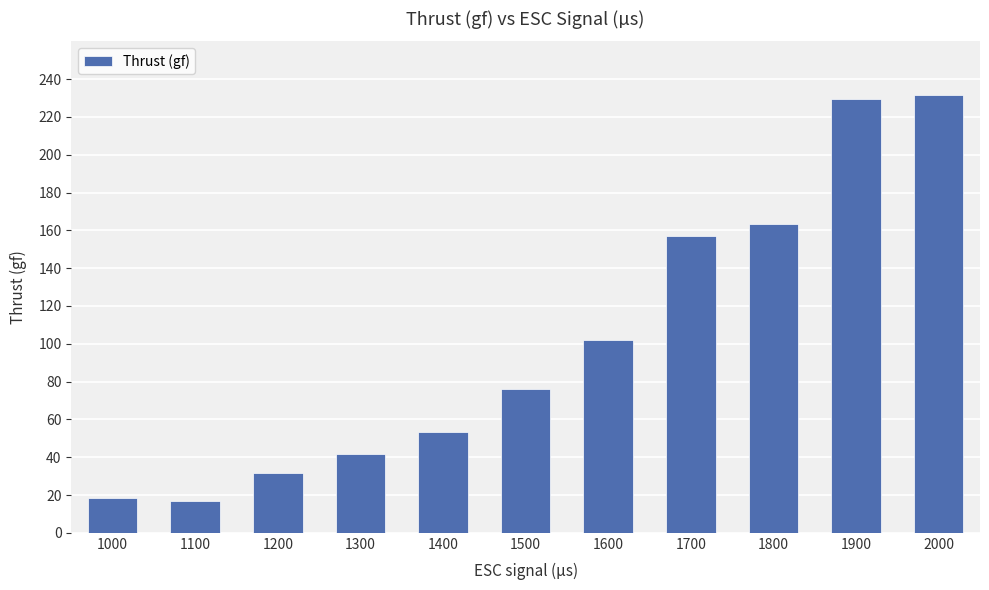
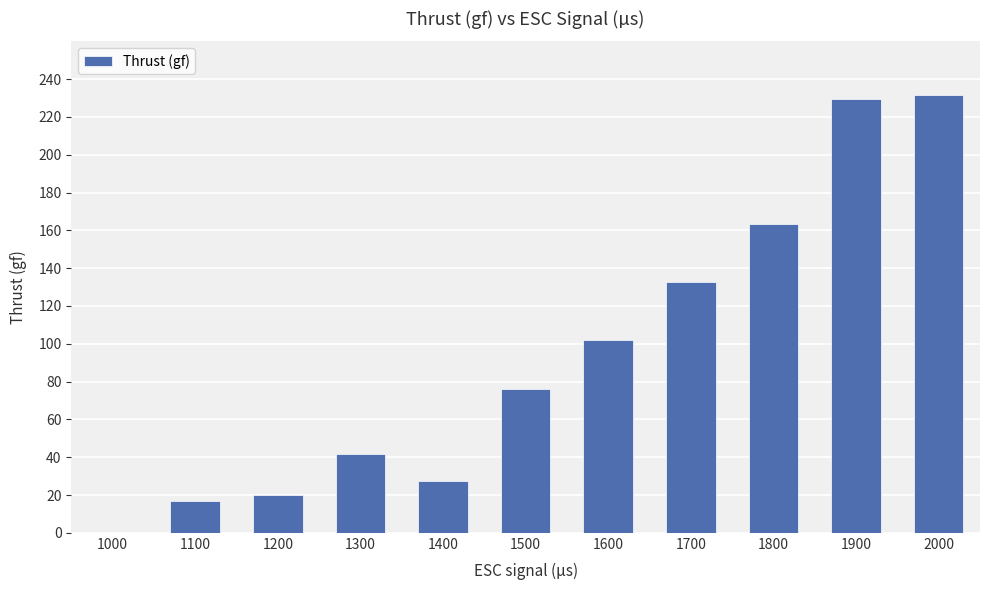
  {
-   "1000": 19,
+   "1000": 0,
    "1100": 17,
-   "1200": 32,
+   "1200": 20,
    "1300": 42,
-   "1400": 53,
+   "1400": 27,
    "1500": 76,
    "1600": 102,
-   "1700": 157,
+   "1700": 133,
    "1800": 163,
    "1900": 229,
    "2000": 231
  }
